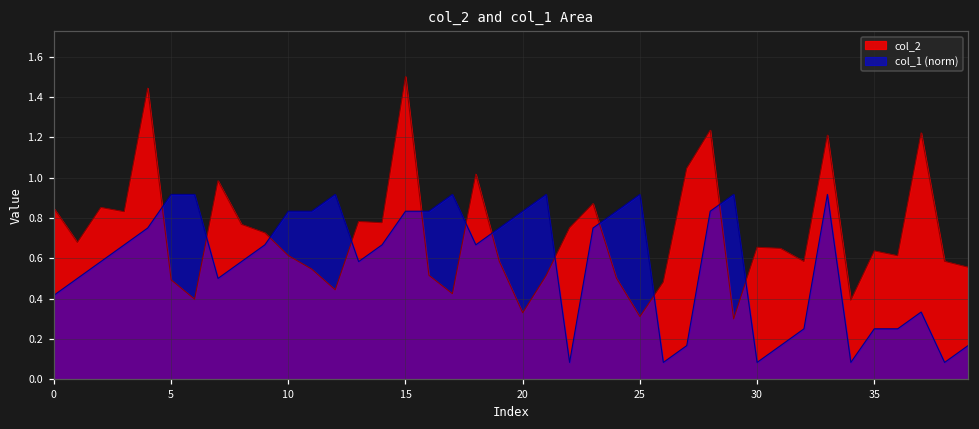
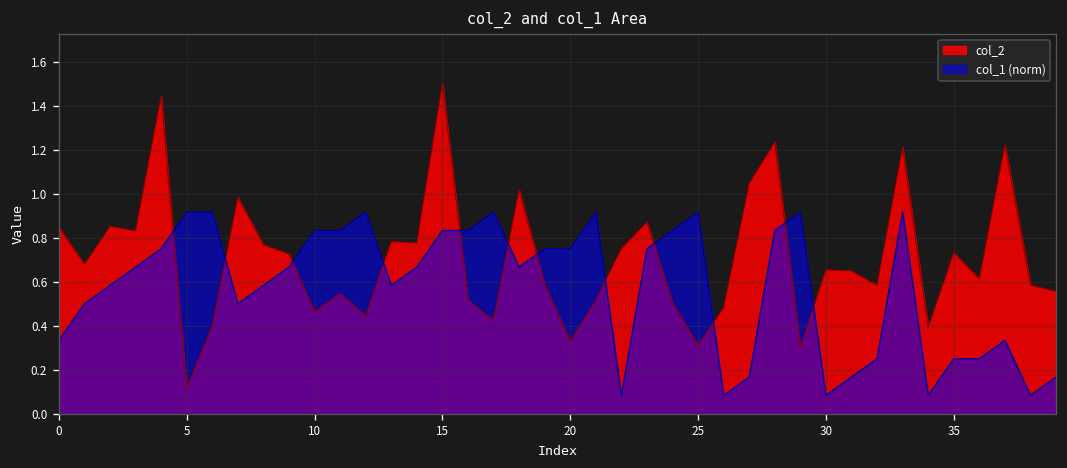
  {
    "col_2": {
      "0": 0.85,
-     "5": 0.49,
-     "10": 0.61,
+     "5": 0.12,
+     "10": 0.46,
      "15": 1.50,
      "20": 0.33,
      "25": 0.31,
      "30": 0.65,
-     "35": 0.64
+     "35": 0.73
    },
    "col_1 (norm)": {
-     "0": 0.42,
+     "0": 0.33,
      "5": 0.92,
      "10": 0.83,
      "15": 0.83,
-     "20": 0.83,
+     "20": 0.75,
      "25": 0.92,
      "30": 0.08,
      "35": 0.25
    }
  }
